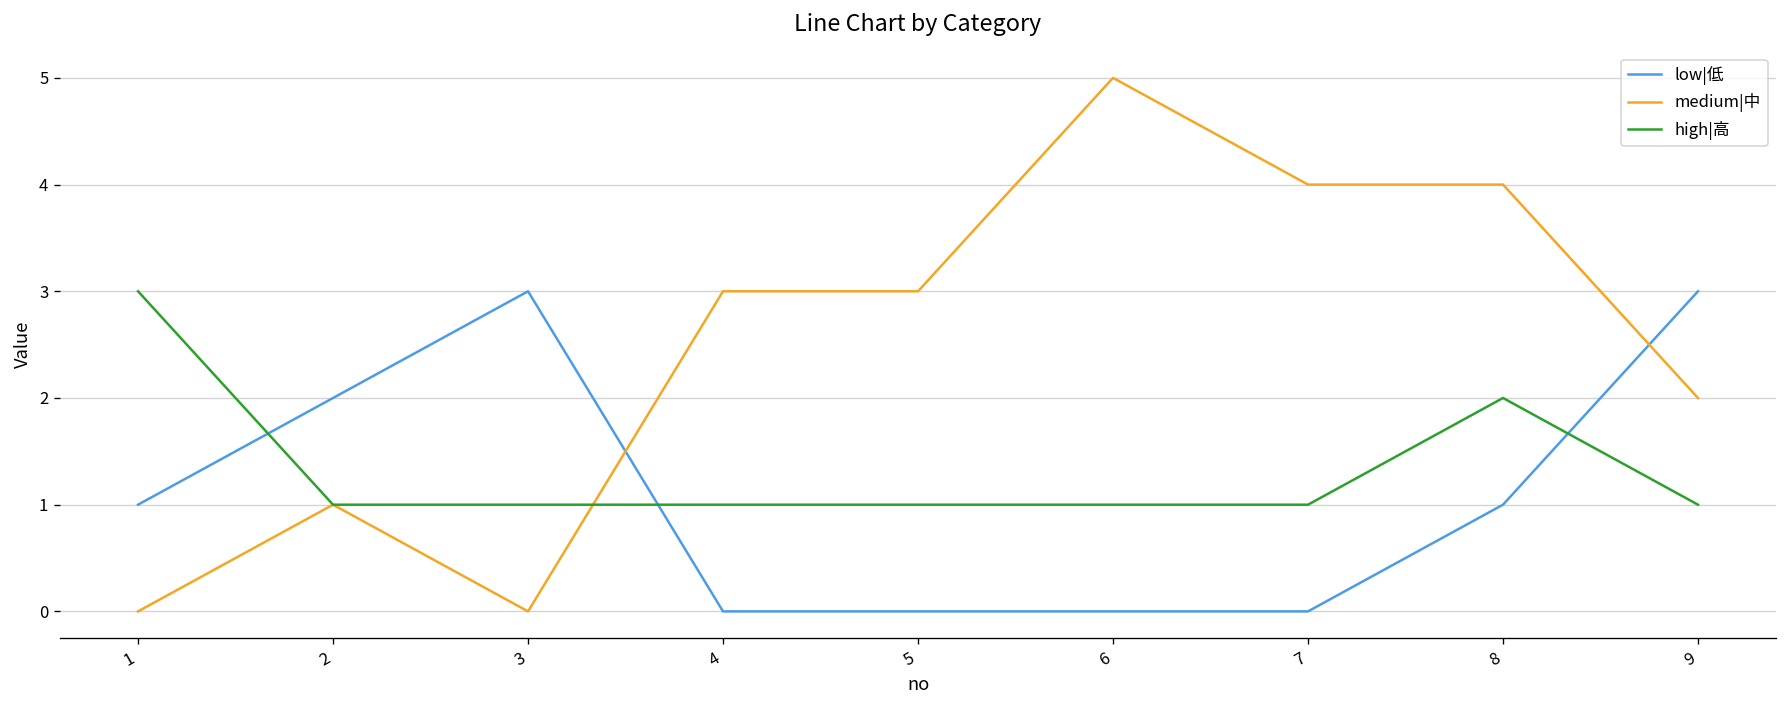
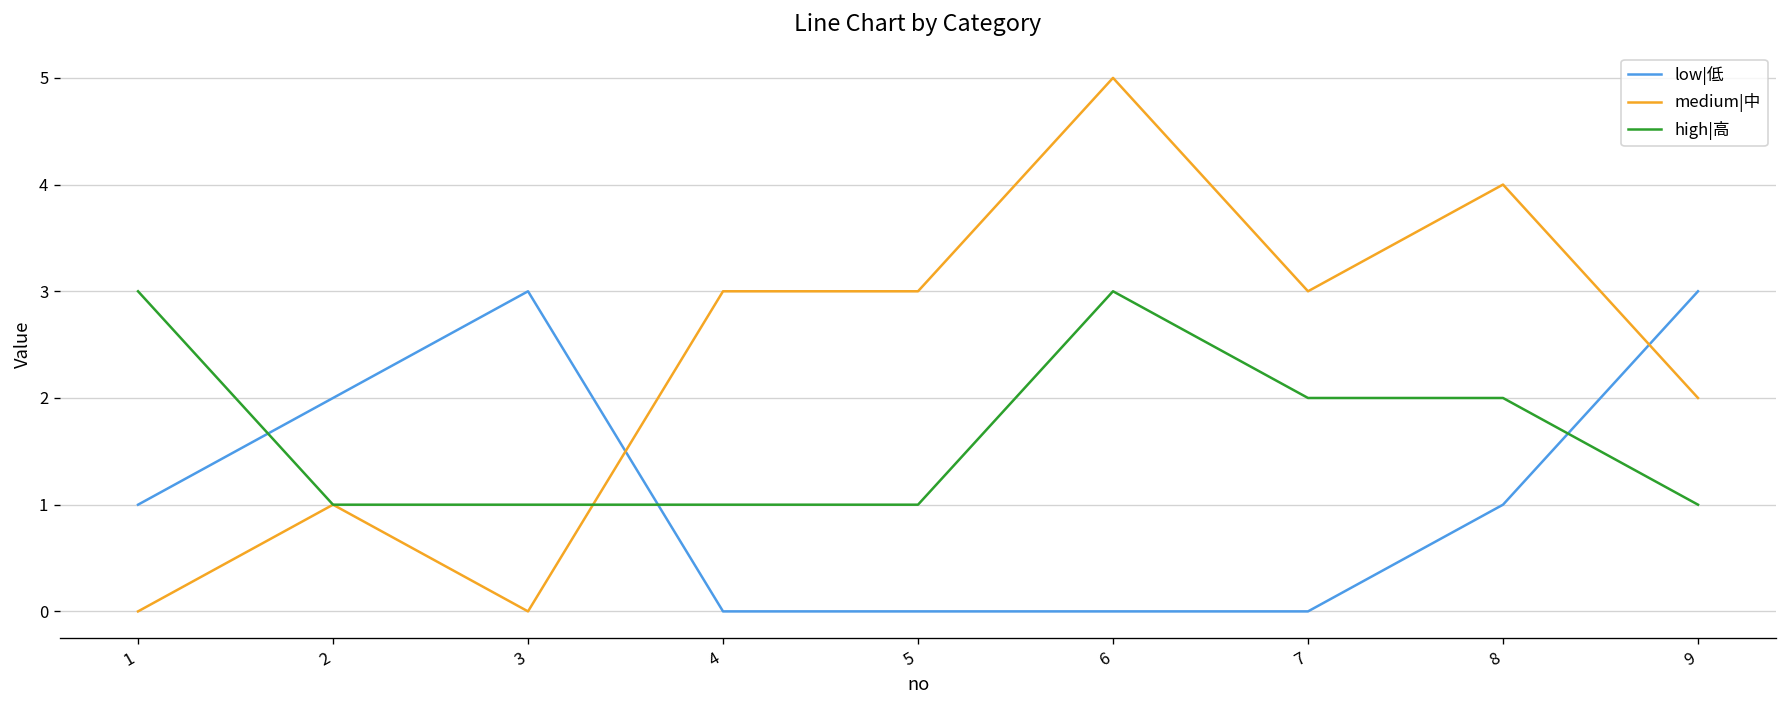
  {
    "low|低": {
      "1": 1,
      "2": 2,
      "3": 3,
      "4": 0,
      "5": 0,
      "6": 0,
      "7": 0,
      "8": 1,
      "9": 3
    },
    "medium|中": {
      "1": 0,
      "3": 0,
      "4": 3,
      "5": 3,
      "6": 5,
-     "7": 4,
+     "7": 3,
      "8": 4,
      "9": 2
    },
    "high|高": {
      "1": 3,
      "3": 1,
      "4": 1,
      "5": 1,
-     "6": 1,
-     "7": 1,
+     "6": 3,
+     "7": 2,
      "8": 2,
      "9": 1
    }
  }
